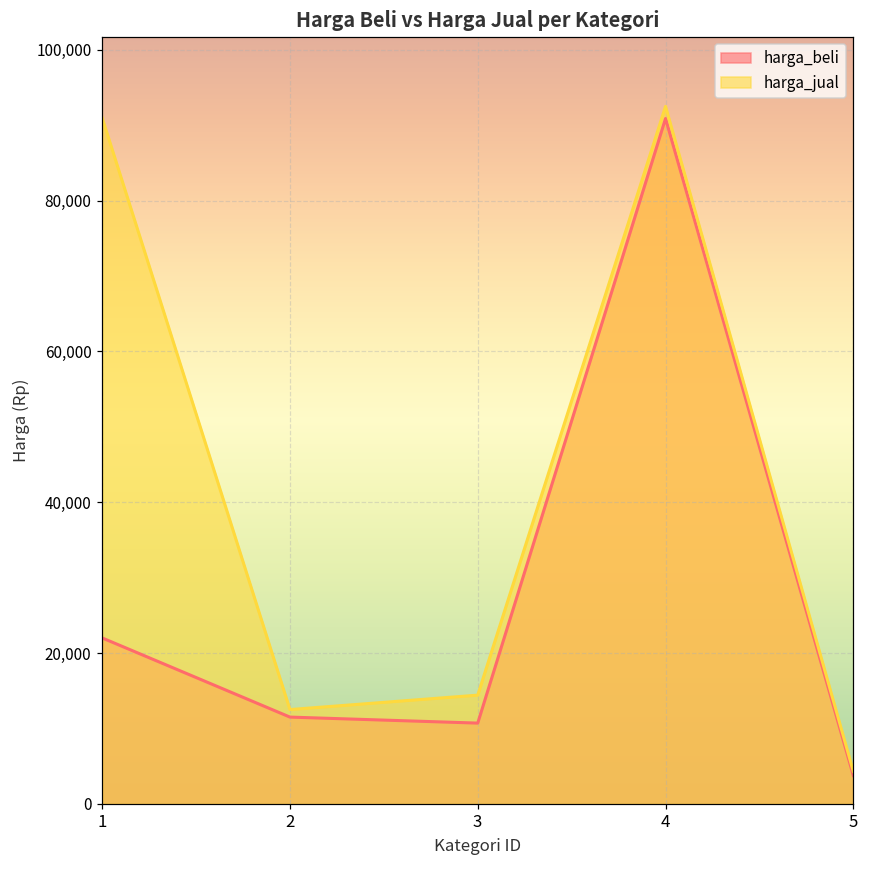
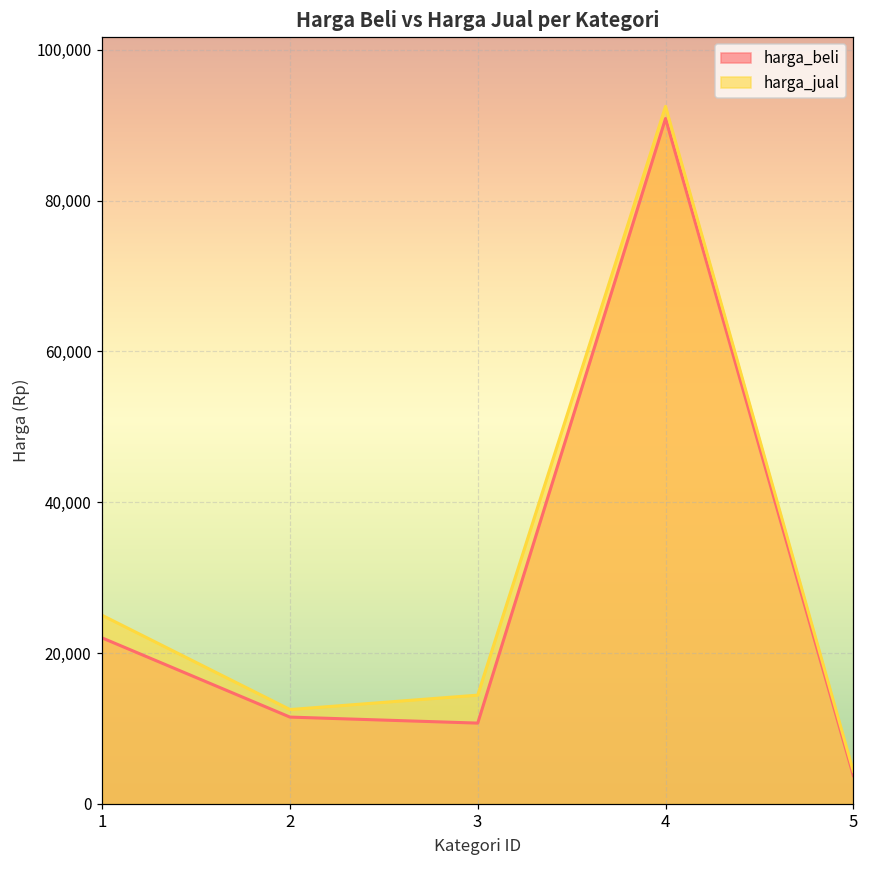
  {
    "harga_beli": {
      "1": "22,000",
      "2": "12,000",
      "3": "11,000",
      "4": "91,000",
      "5": "4,000"
    },
    "harga_jual": {
-     "1": "91,000",
+     "1": "25,000",
      "2": "13,000",
      "3": "14,000",
      "4": "93,000",
      "5": "4,000"
    }
  }
